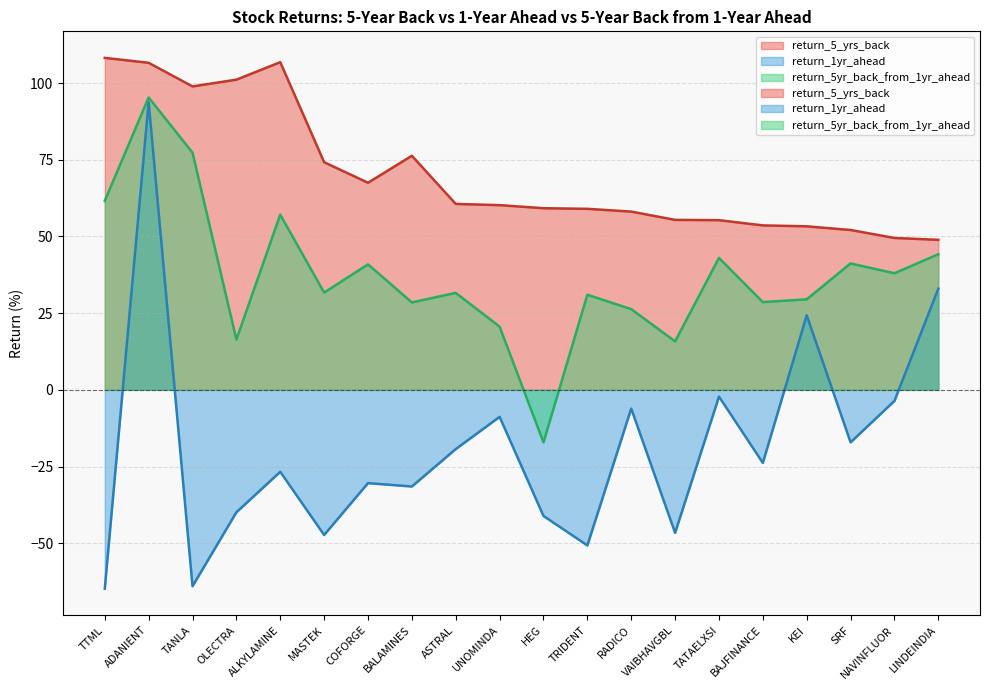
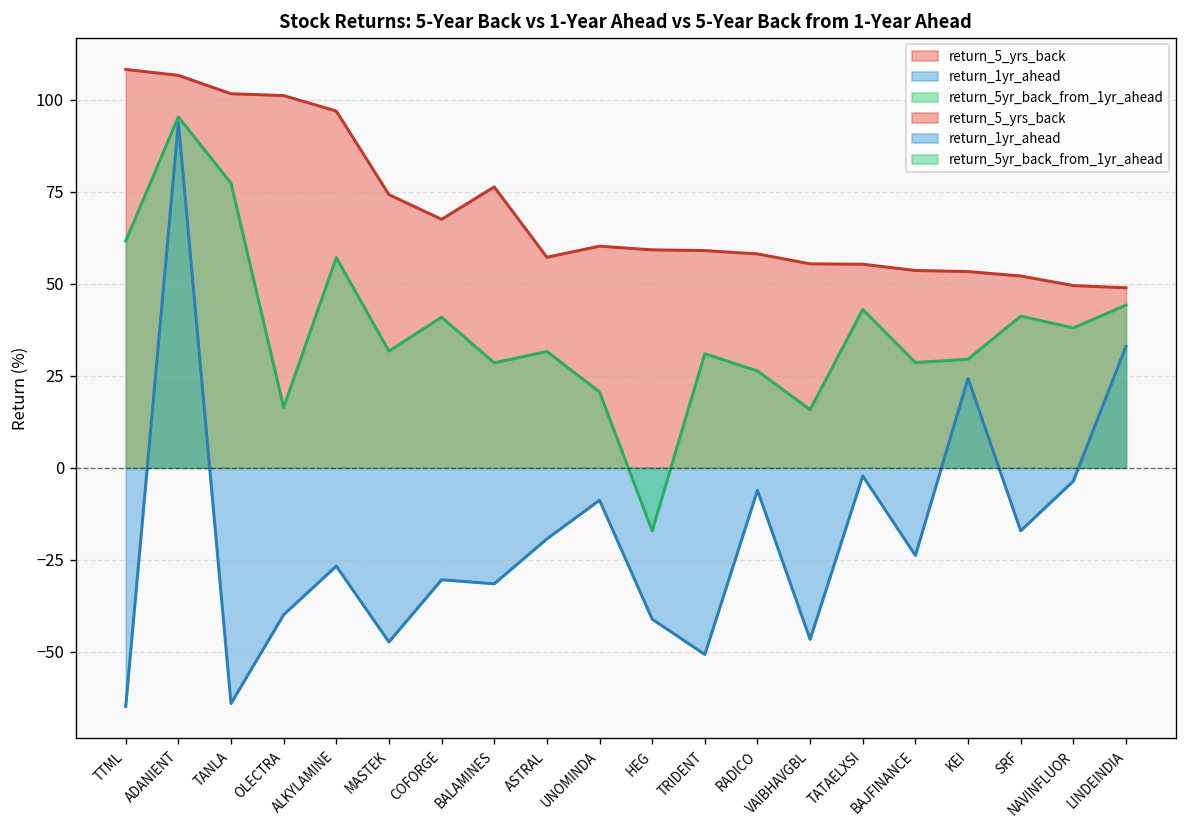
  {
    "return_5_yrs_back": {
      "TTML": 108,
      "ADANIENT": 107,
-     "TANLA": 99,
+     "TANLA": 102,
      "OLECTRA": 101,
-     "ALKYLAMINE": 107,
+     "ALKYLAMINE": 97,
      "MASTEK": 74,
      "COFORGE": 68,
      "BALAMINES": 76,
-     "ASTRAL": 61,
+     "ASTRAL": 57,
      "UNOMINDA": 60,
      "HEG": 59,
      "TRIDENT": 59,
      "RADICO": 58,
      "VAIBHAVGBL": 55,
      "TATAELXSI": 55,
      "BAJFINANCE": 54,
      "KEI": 53,
      "SRF": 52,
      "NAVINFLUOR": 50,
      "LINDEINDIA": 49
    }
  }
